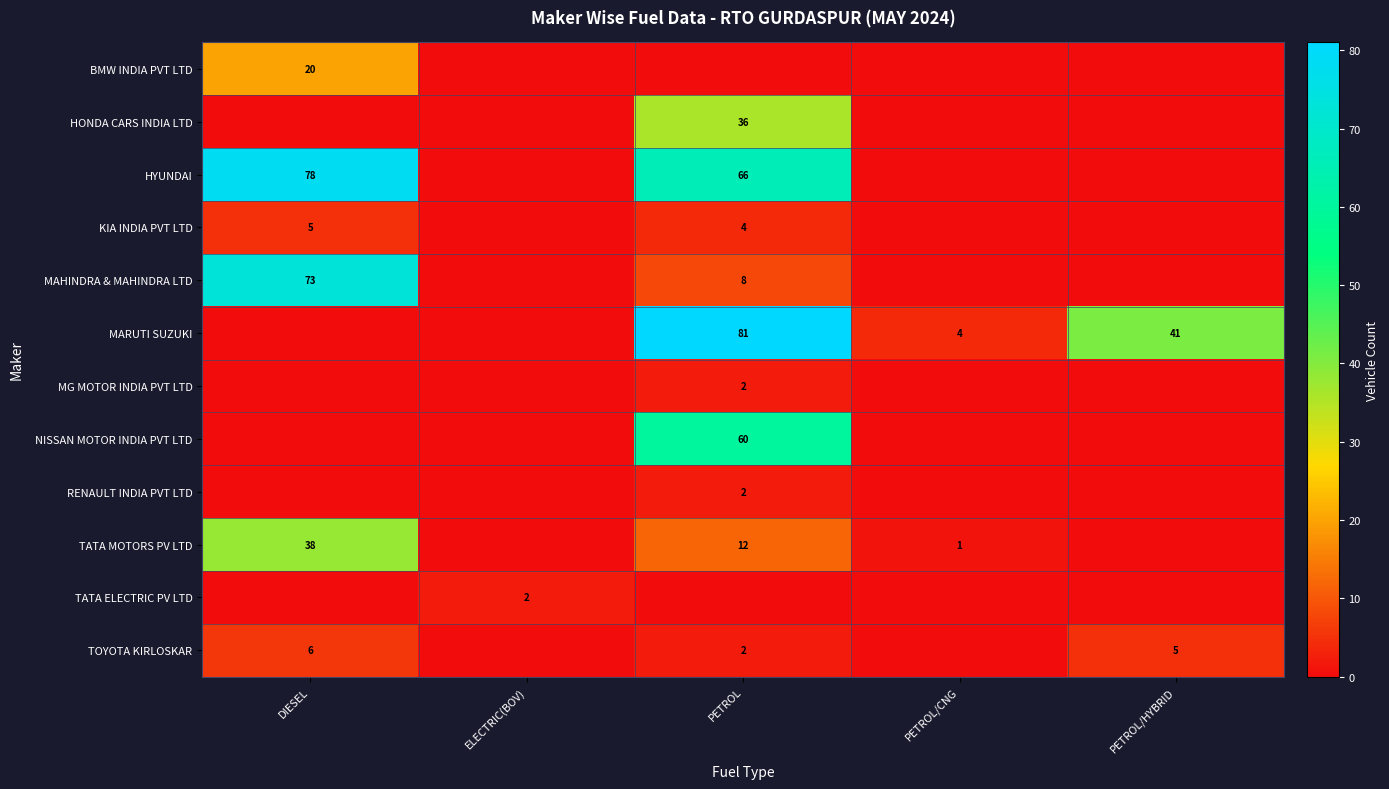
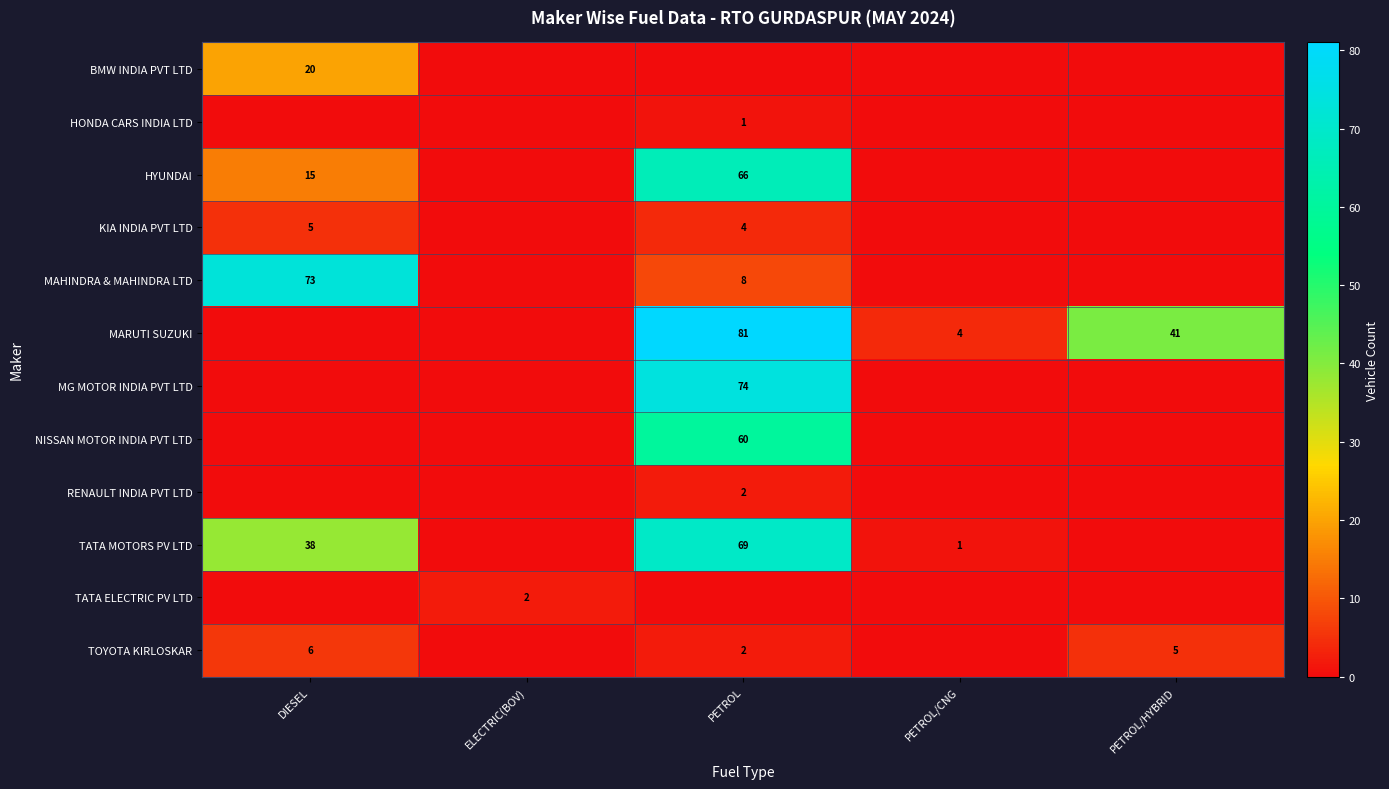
  {
    "BMW INDIA PVT LTD": {
      "DIESEL": 20
    },
    "HONDA CARS INDIA LTD": {
-     "PETROL": 36
+     "PETROL": 1
    },
    "HYUNDAI": {
-     "DIESEL": 78,
+     "DIESEL": 15,
      "PETROL": 66
    },
    "KIA INDIA PVT LTD": {
      "DIESEL": 5,
      "PETROL": 4
    },
    "MAHINDRA & MAHINDRA LTD": {
      "DIESEL": 73,
      "PETROL": 8
    },
    "MARUTI SUZUKI": {
      "PETROL": 81,
      "PETROL/CNG": 4,
      "PETROL/HYBRID": 41
    },
    "MG MOTOR INDIA PVT LTD": {
-     "PETROL": 2
+     "PETROL": 74
    },
    "NISSAN MOTOR INDIA PVT LTD": {
      "PETROL": 60
    },
    "RENAULT INDIA PVT LTD": {
      "PETROL": 2
    },
    "TATA MOTORS PV LTD": {
      "DIESEL": 38,
-     "PETROL": 12,
+     "PETROL": 69,
      "PETROL/CNG": 1
    },
    "TATA ELECTRIC PV LTD": {
      "ELECTRIC(BOV)": 2
    },
    "TOYOTA KIRLOSKAR": {
      "DIESEL": 6,
      "PETROL": 2,
      "PETROL/HYBRID": 5
    }
  }
